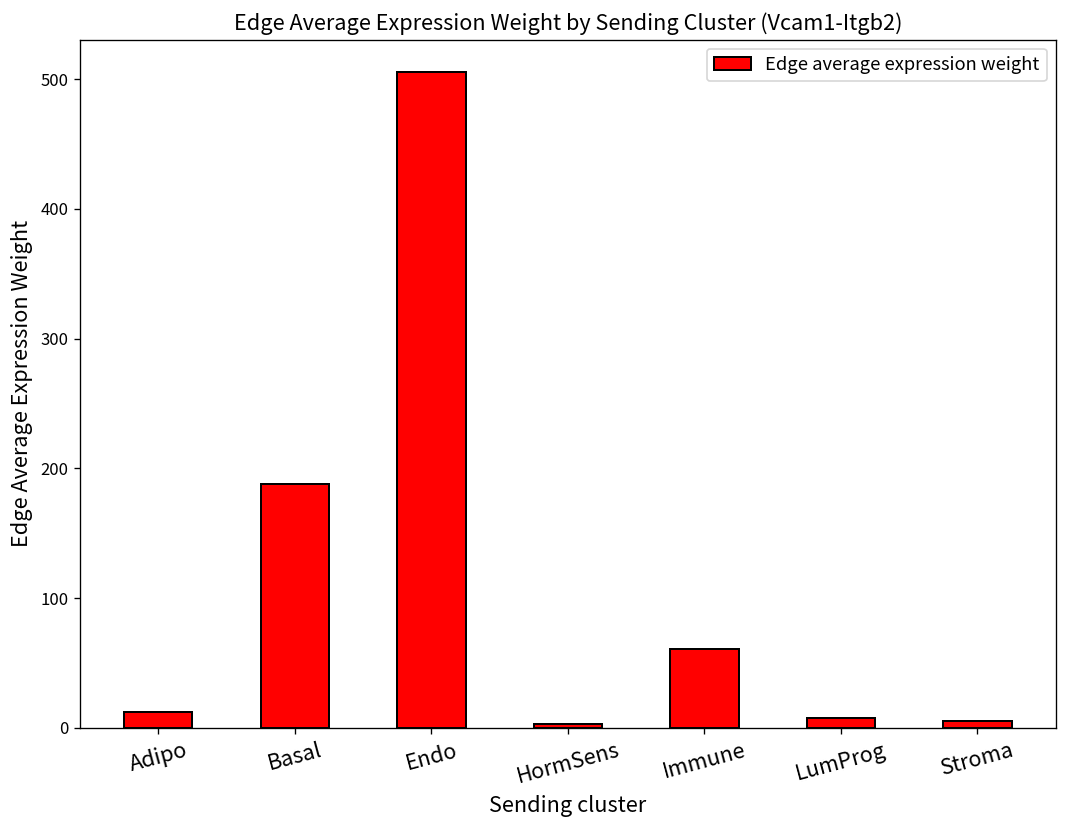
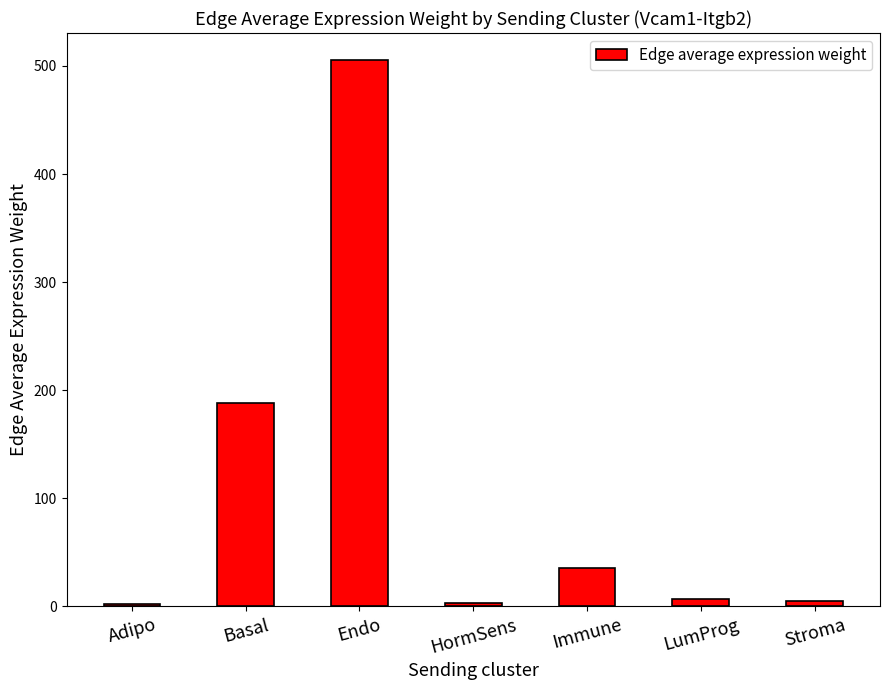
  {
-   "Adipo": 12,
+   "Adipo": 2,
    "Basal": 188,
    "Endo": 505,
    "HormSens": 3,
-   "Immune": 61,
+   "Immune": 35,
    "LumProg": 7,
    "Stroma": 5
  }
